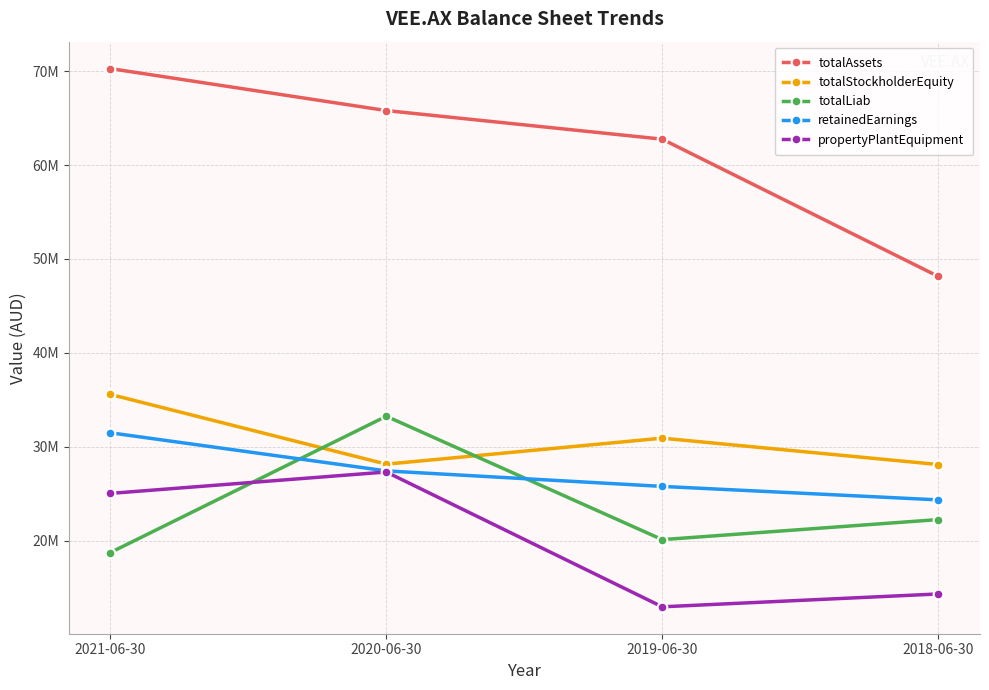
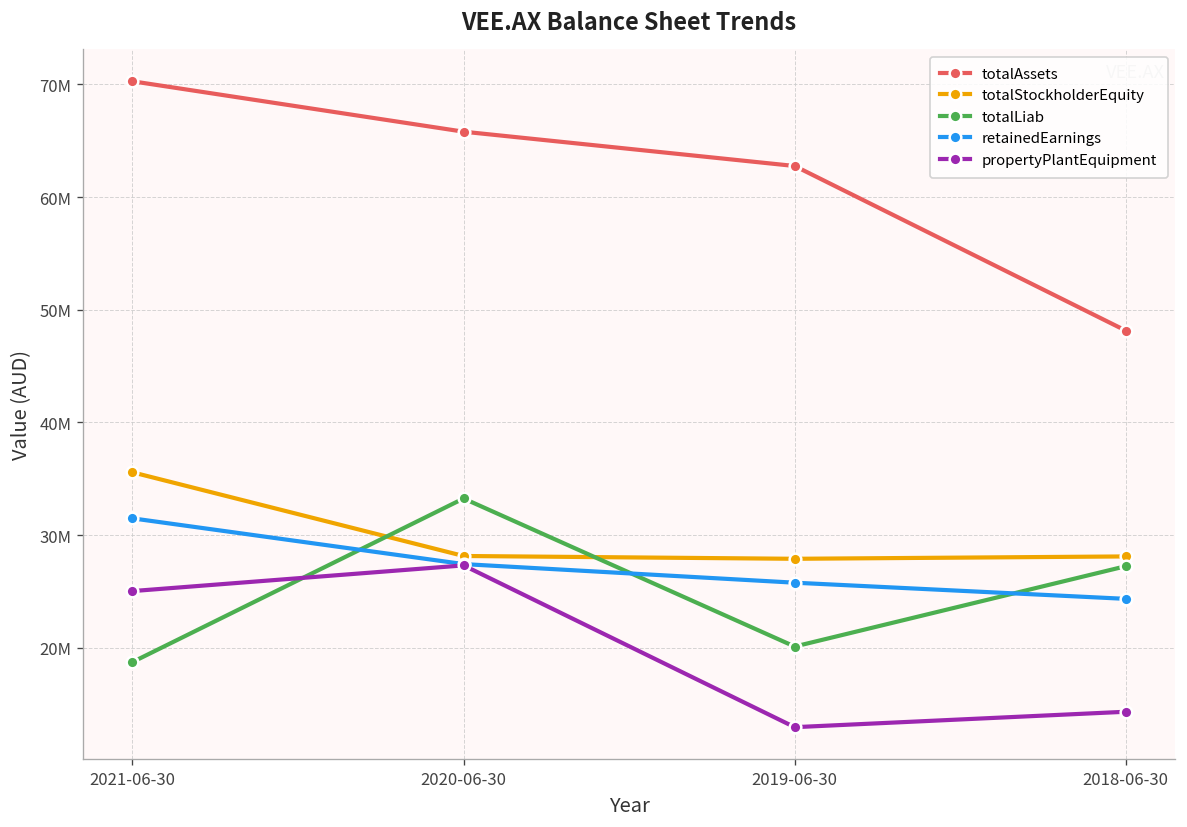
  {
    "totalAssets": {
      "2021-06-30": 70000000,
      "2020-06-30": 66000000,
      "2019-06-30": 63000000,
      "2018-06-30": 48000000
    },
    "totalStockholderEquity": {
      "2021-06-30": 36000000,
      "2020-06-30": 28000000,
-     "2019-06-30": 31000000,
+     "2019-06-30": 28000000,
      "2018-06-30": 28000000
    },
    "totalLiab": {
      "2021-06-30": 19000000,
      "2020-06-30": 33000000,
      "2019-06-30": 20000000,
-     "2018-06-30": 22000000
+     "2018-06-30": 27000000
    },
    "retainedEarnings": {
      "2021-06-30": 31000000,
      "2019-06-30": 26000000,
      "2018-06-30": 24000000
    },
    "propertyPlantEquipment": {
      "2021-06-30": 25000000,
      "2019-06-30": 13000000,
      "2018-06-30": 14000000
    }
  }
